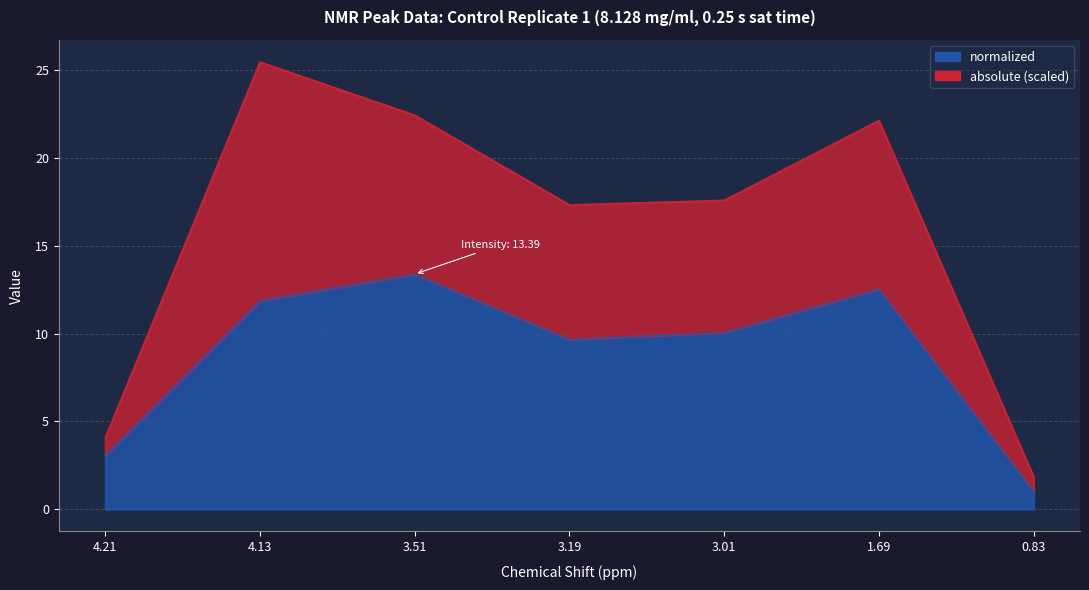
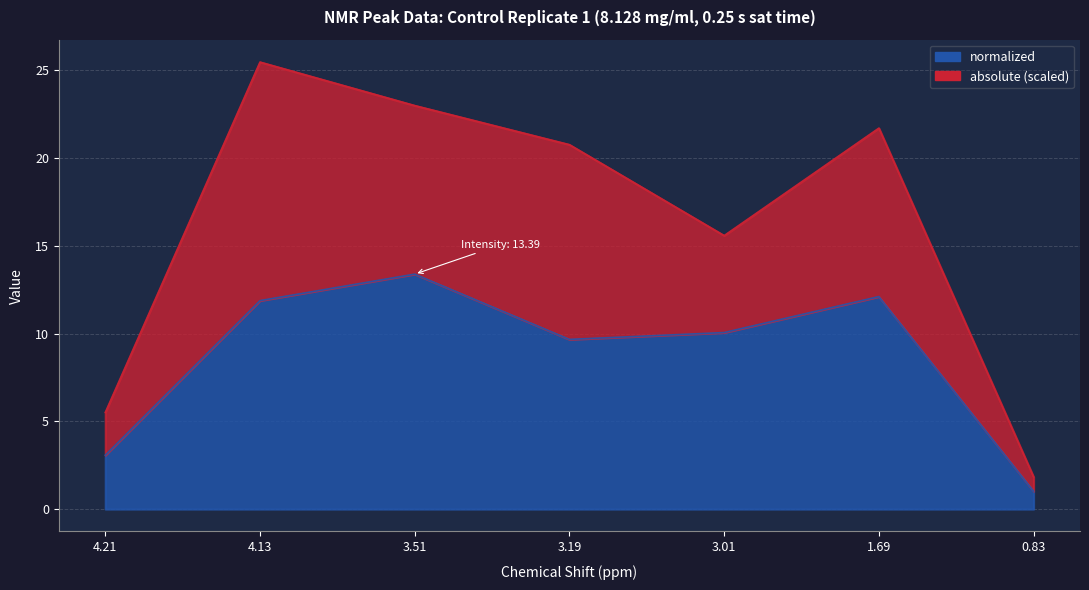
  {
    "normalized": {
      "4.21": 3.1,
      "4.13": 11.9,
      "3.19": 9.7,
      "3.01": 10.1,
-     "1.69": 12.5,
+     "1.69": 12.1,
      "0.83": 1.0
    },
    "absolute (scaled)": {
-     "4.21": 1.0,
+     "4.21": 2.4,
      "4.13": 13.6,
-     "3.51": 9.1,
-     "3.19": 7.7,
-     "3.01": 7.5,
+     "3.51": 9.6,
+     "3.19": 11.1,
+     "3.01": 5.5,
      "1.69": 9.6,
      "0.83": 0.8
    }
  }
